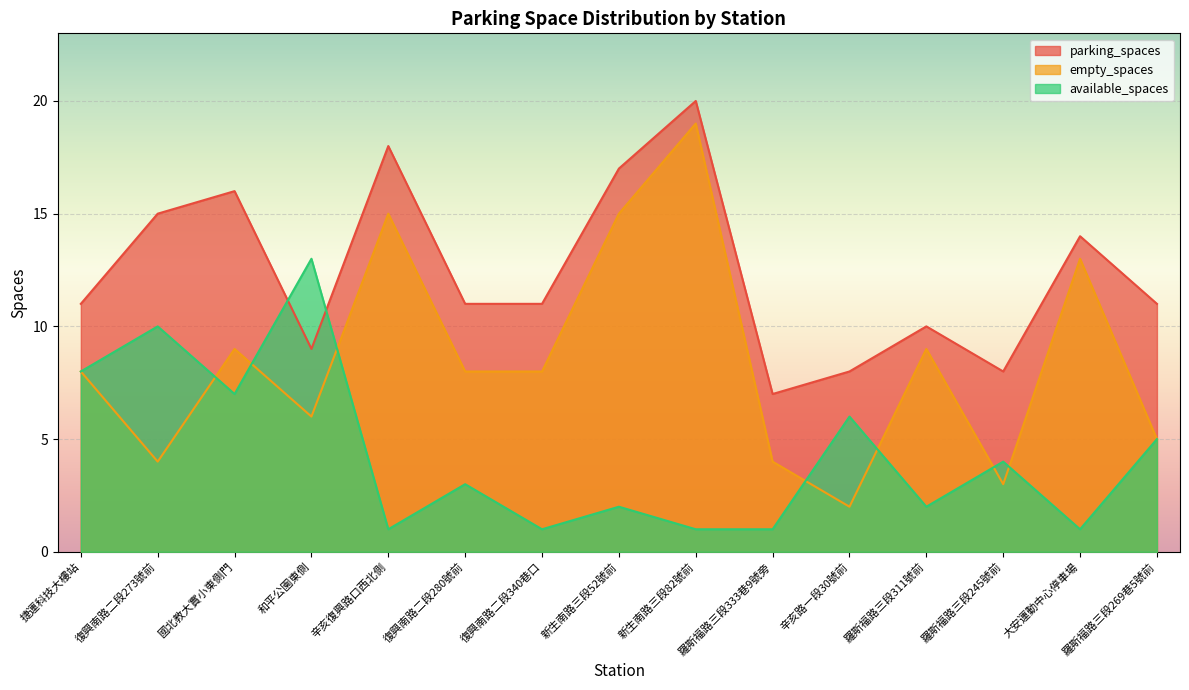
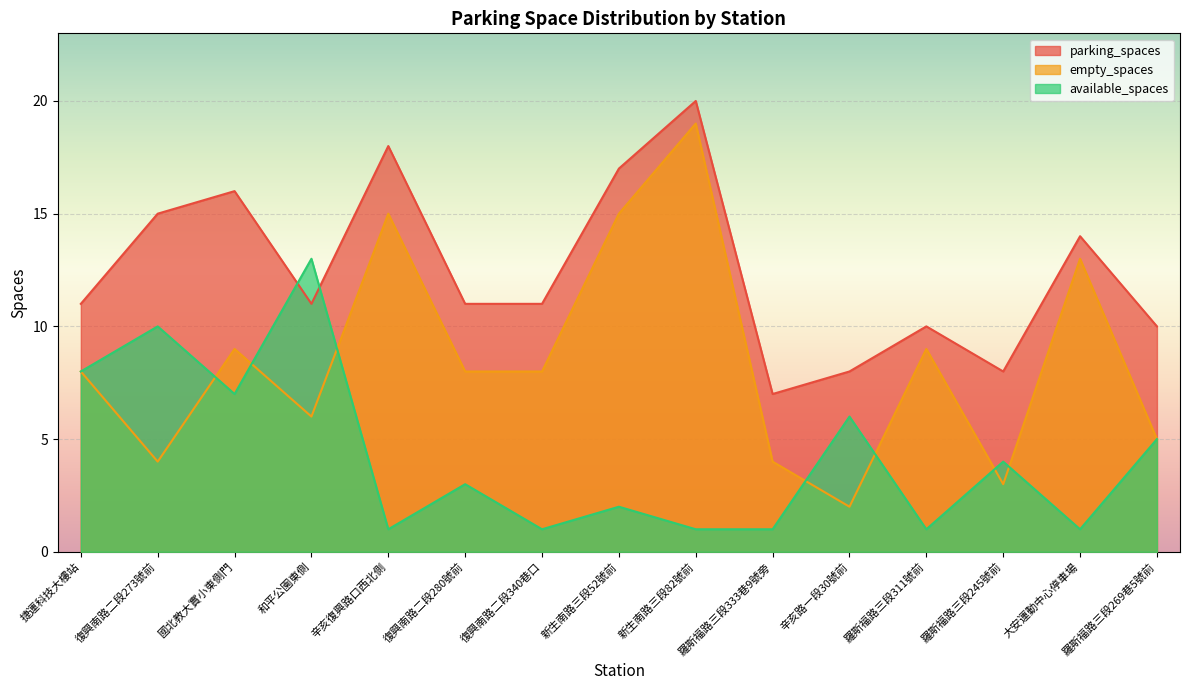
  {
    "parking_spaces": {
      "捷運科技大樓站": 11,
      "復興南路二段273號前": 15,
      "國北教大實小東側門": 16,
-     "和平公園東側": 9,
+     "和平公園東側": 11,
      "辛亥復興路口西北側": 18,
      "復興南路二段280號前": 11,
      "復興南路二段340巷口": 11,
      "新生南路三段52號前": 17,
      "新生南路三段82號前": 20,
      "羅斯福路三段333巷9號旁": 7,
      "辛亥路一段30號前": 8,
      "羅斯福路三段311號前": 10,
      "羅斯福路三段245號前": 8,
      "大安運動中心停車場": 14,
-     "羅斯福路三段269巷5號前": 11
+     "羅斯福路三段269巷5號前": 10
    },
    "empty_spaces": {
      "復興南路二段273號前": 4,
      "國北教大實小東側門": 9,
      "和平公園東側": 6,
      "辛亥復興路口西北側": 15,
      "復興南路二段280號前": 8,
      "復興南路二段340巷口": 8,
      "新生南路三段52號前": 15,
      "新生南路三段82號前": 19,
      "羅斯福路三段333巷9號旁": 4,
      "辛亥路一段30號前": 2,
      "羅斯福路三段311號前": 9,
      "羅斯福路三段245號前": 3,
      "大安運動中心停車場": 13
    },
    "available_spaces": {
      "復興南路二段273號前": 10,
      "國北教大實小東側門": 7,
      "和平公園東側": 13,
      "辛亥復興路口西北側": 1,
      "復興南路二段280號前": 3,
      "復興南路二段340巷口": 1,
      "新生南路三段52號前": 2,
      "新生南路三段82號前": 1,
      "羅斯福路三段333巷9號旁": 1,
      "辛亥路一段30號前": 6,
-     "羅斯福路三段311號前": 2,
+     "羅斯福路三段311號前": 1,
      "羅斯福路三段245號前": 4,
      "大安運動中心停車場": 1
    }
  }
